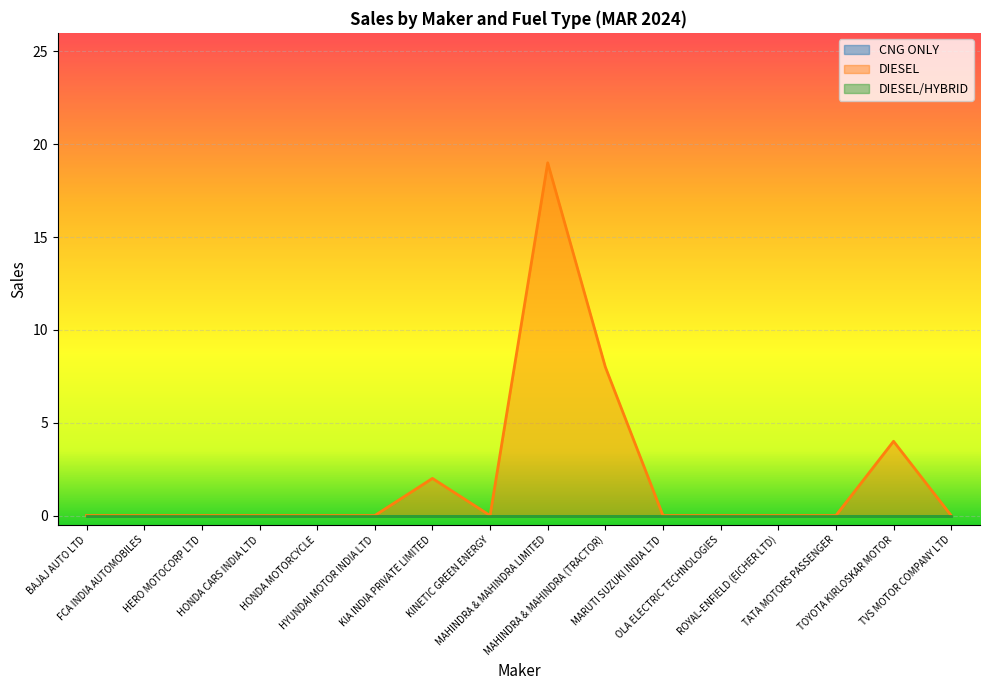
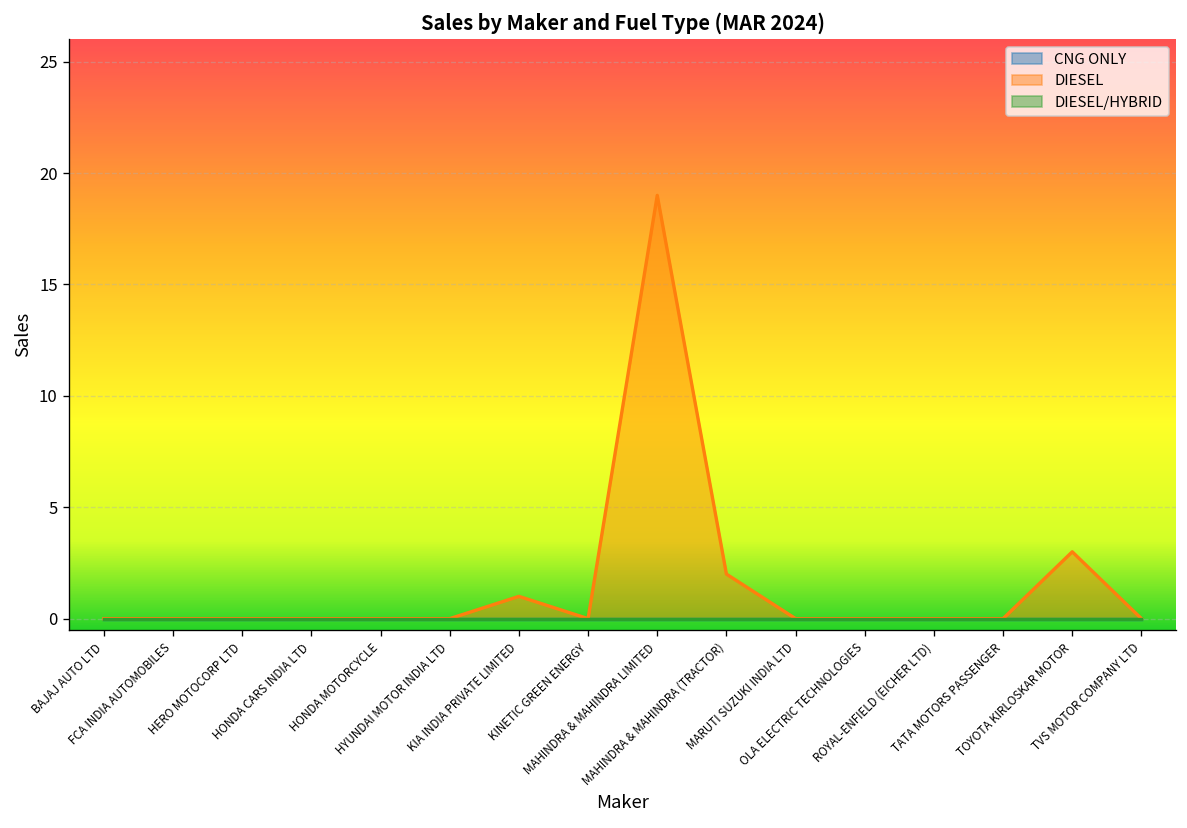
  {
    "DIESEL/HYBRID": {
      "KIA INDIA PRIVATE LIMITED": 0,
      "MAHINDRA & MAHINDRA LIMITED": 0,
      "MAHINDRA & MAHINDRA (TRACTOR)": 0,
      "TOYOTA KIRLOSKAR MOTOR": 0
    },
    "DIESEL": {
-     "KIA INDIA PRIVATE LIMITED": 2,
+     "KIA INDIA PRIVATE LIMITED": 1,
      "MAHINDRA & MAHINDRA LIMITED": 19,
-     "MAHINDRA & MAHINDRA (TRACTOR)": 8,
-     "TOYOTA KIRLOSKAR MOTOR": 4
+     "MAHINDRA & MAHINDRA (TRACTOR)": 2,
+     "TOYOTA KIRLOSKAR MOTOR": 3
    }
  }
